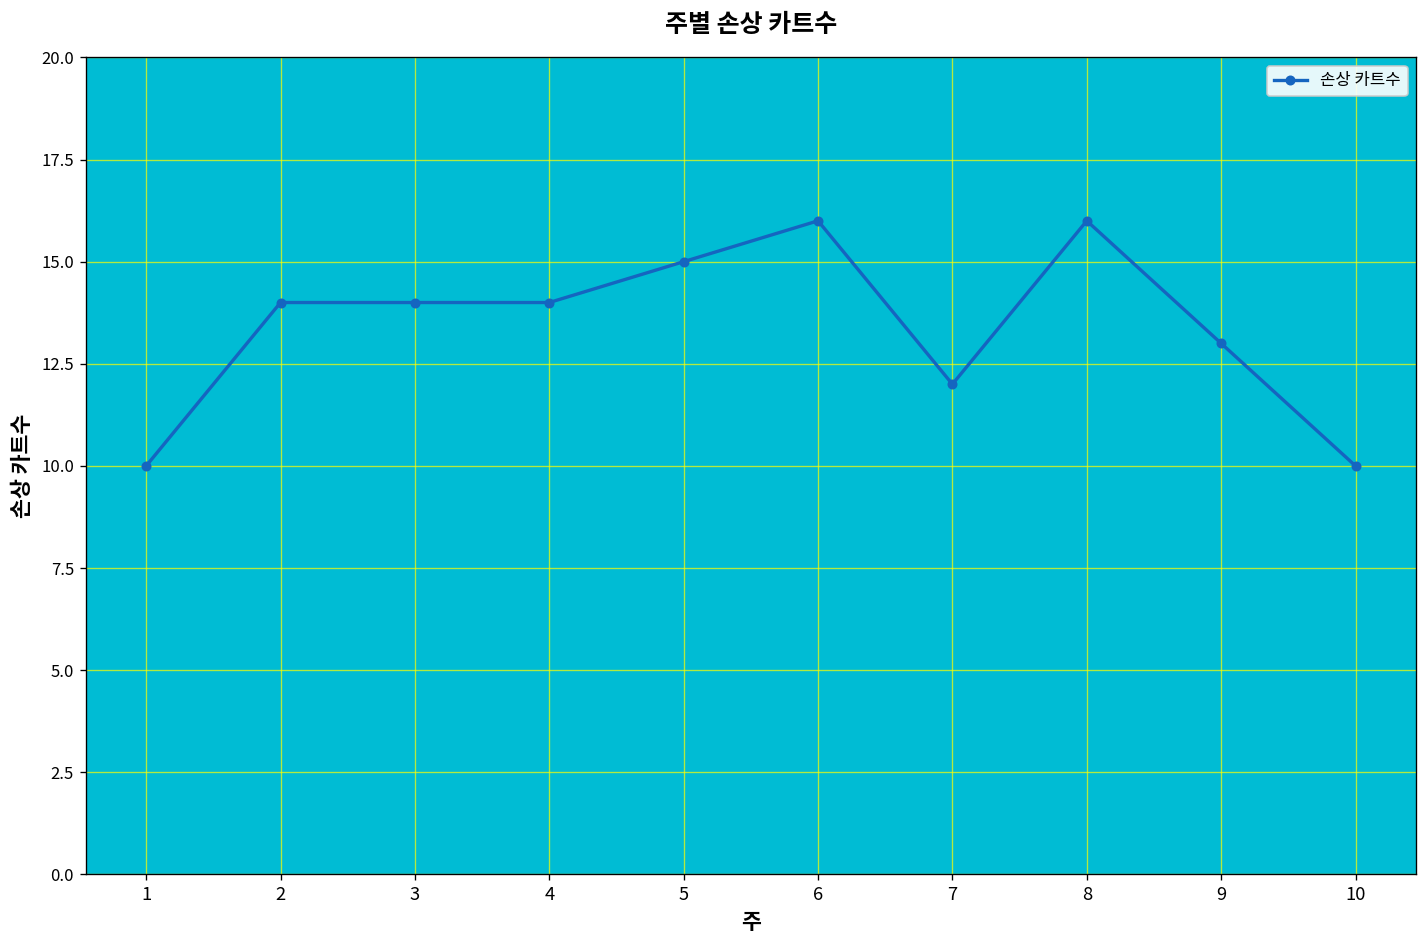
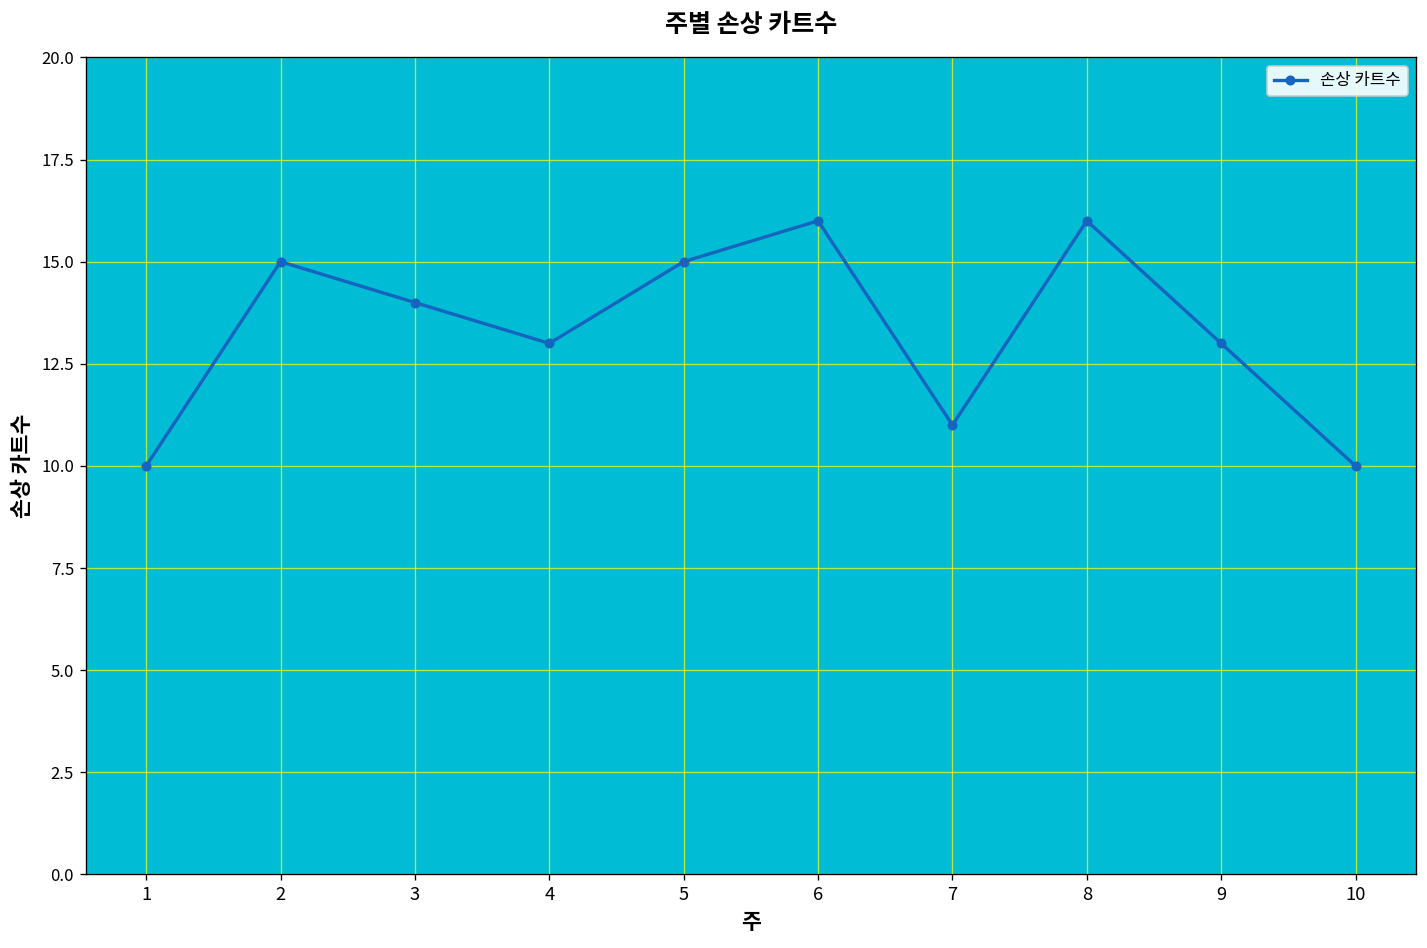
  {
    "1": 10,
-   "2": 14,
+   "2": 15,
    "3": 14,
-   "4": 14,
+   "4": 13,
    "5": 15,
    "6": 16,
-   "7": 12,
+   "7": 11,
    "8": 16,
    "9": 13,
    "10": 10
  }
